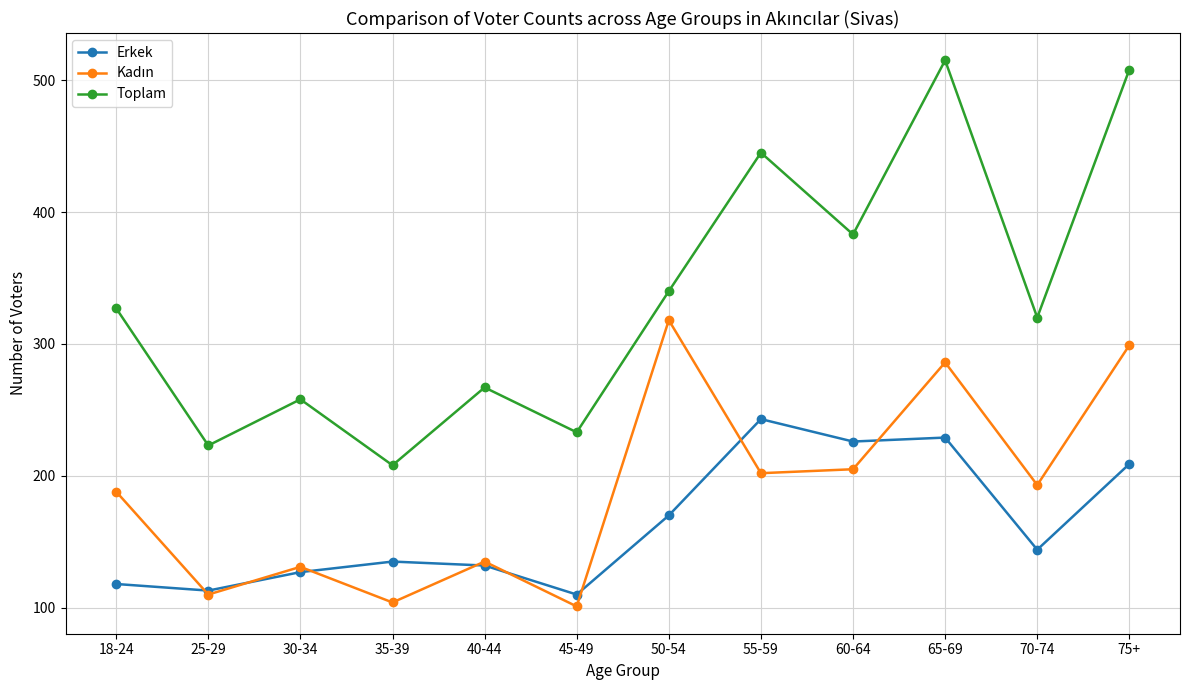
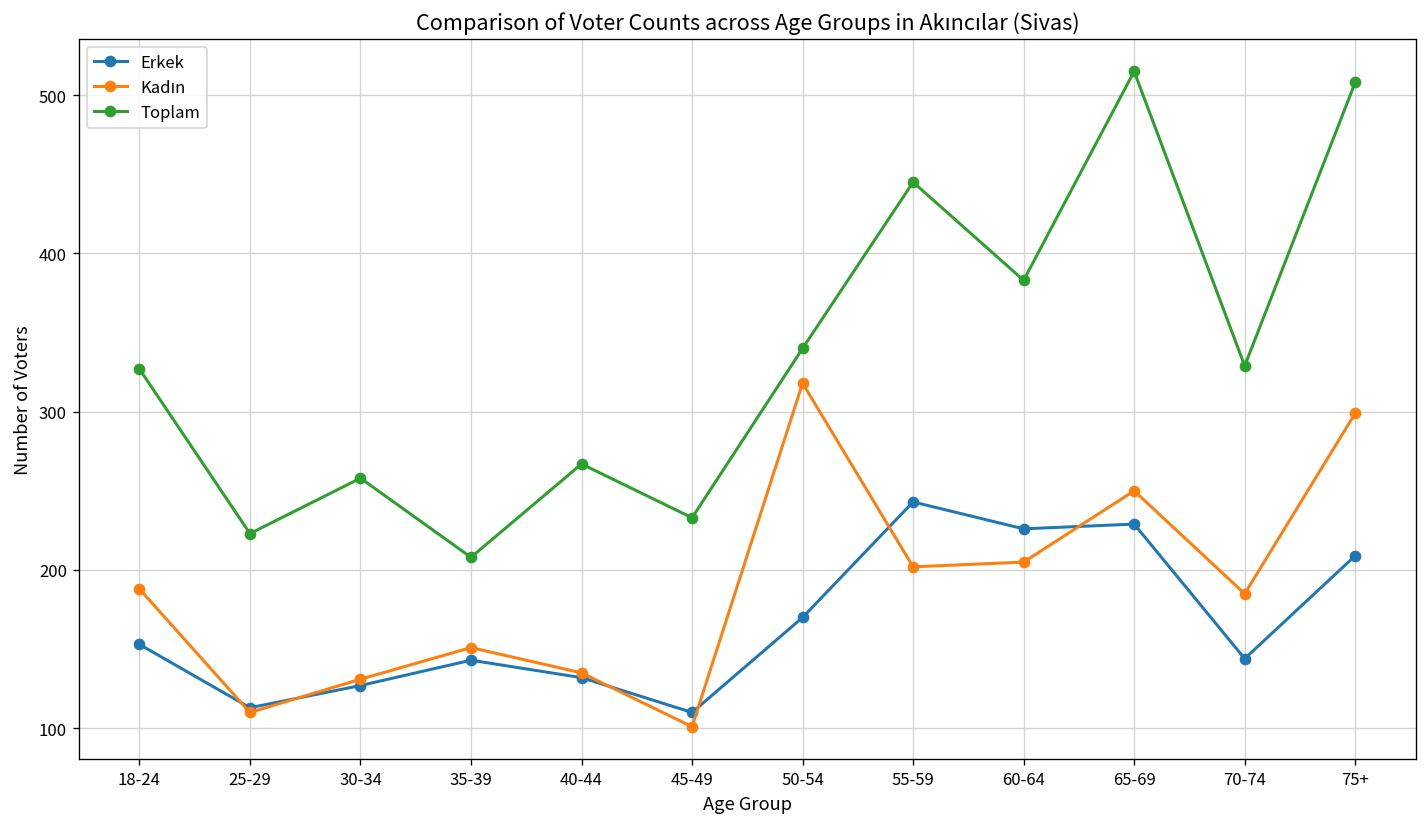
  {
    "Erkek": {
-     "18-24": 118,
+     "18-24": 153,
      "25-29": 113,
      "30-34": 127,
-     "35-39": 135,
+     "35-39": 143,
      "40-44": 132,
      "45-49": 110,
      "50-54": 170,
      "55-59": 243,
      "60-64": 226,
      "65-69": 229,
      "70-74": 144,
      "75+": 209
    },
    "Kadın": {
      "18-24": 188,
      "25-29": 110,
      "30-34": 131,
-     "35-39": 104,
+     "35-39": 151,
      "40-44": 135,
      "45-49": 101,
      "50-54": 318,
      "55-59": 202,
      "60-64": 205,
-     "65-69": 286,
-     "70-74": 193,
+     "65-69": 250,
+     "70-74": 185,
      "75+": 299
    },
    "Toplam": {
      "18-24": 327,
      "25-29": 223,
      "30-34": 258,
      "35-39": 208,
      "40-44": 267,
      "45-49": 233,
      "50-54": 340,
      "55-59": 445,
      "60-64": 383,
      "65-69": 515,
-     "70-74": 320,
+     "70-74": 329,
      "75+": 508
    }
  }
